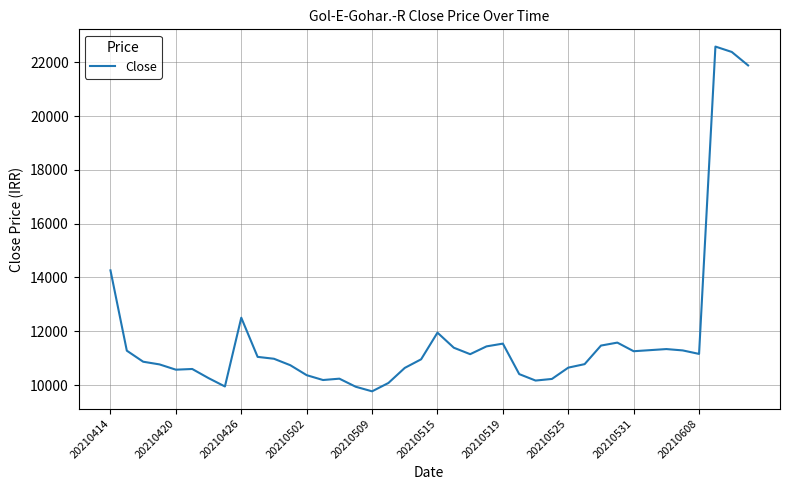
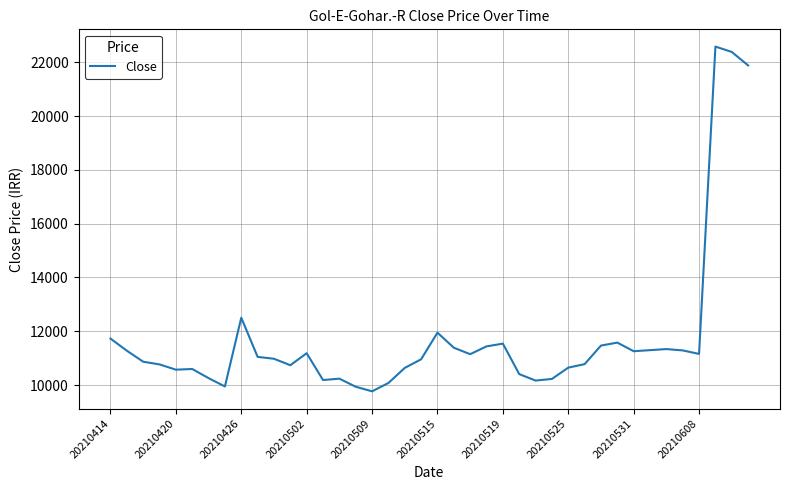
  {
-   "20210414": 14300,
+   "20210414": 11700,
    "20210420": 10600,
    "20210426": 12500,
-   "20210502": 10400,
+   "20210502": 11200,
    "20210509": 9800,
    "20210515": 12000,
    "20210519": 11500,
    "20210525": 10700,
    "20210531": 11300,
    "20210608": 11200
  }
